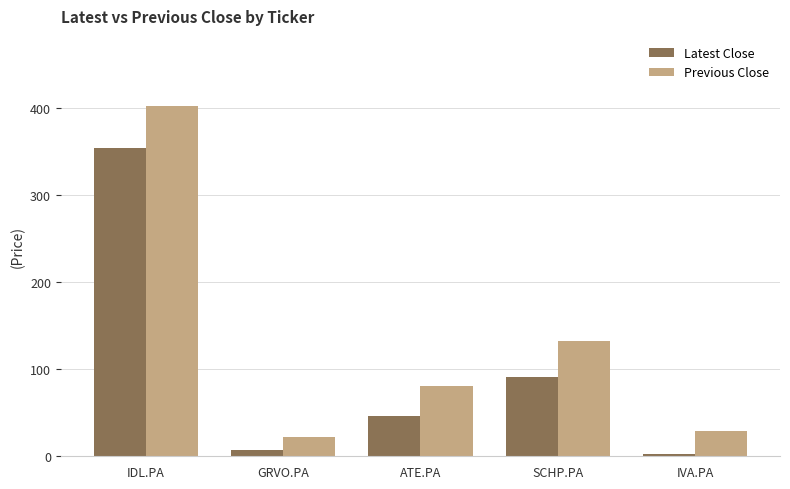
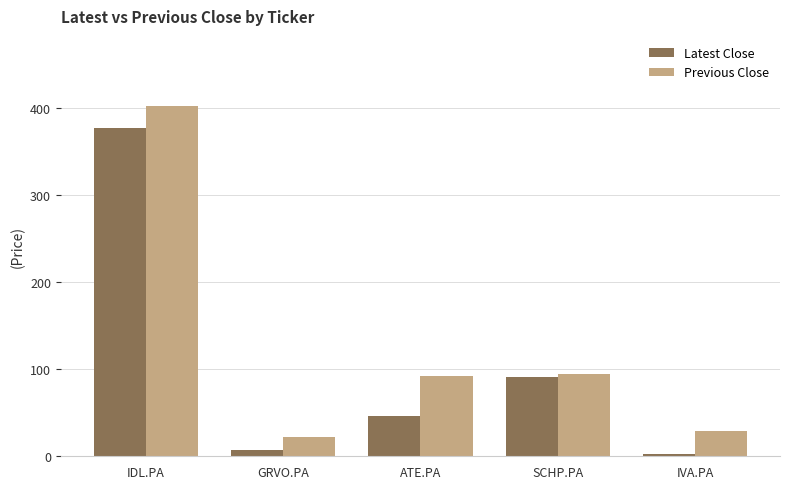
  {
    "Latest Close": {
-     "IDL.PA": 350,
+     "IDL.PA": 380,
      "GRVO.PA": 10,
      "ATE.PA": 50,
      "SCHP.PA": 90
    },
    "Previous Close": {
      "IDL.PA": 400,
      "GRVO.PA": 20,
-     "ATE.PA": 80,
-     "SCHP.PA": 130,
+     "ATE.PA": 90,
+     "SCHP.PA": 90,
      "IVA.PA": 30
    }
  }
